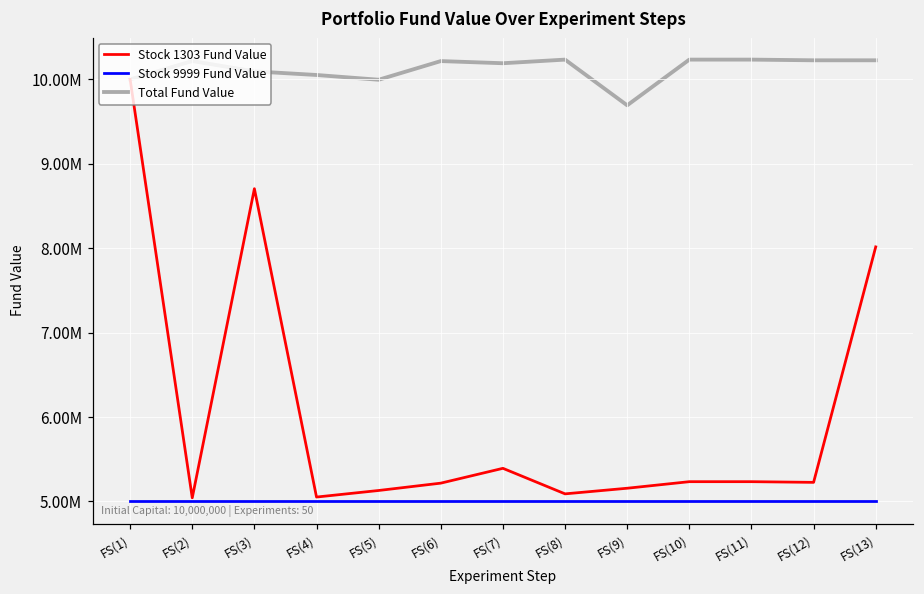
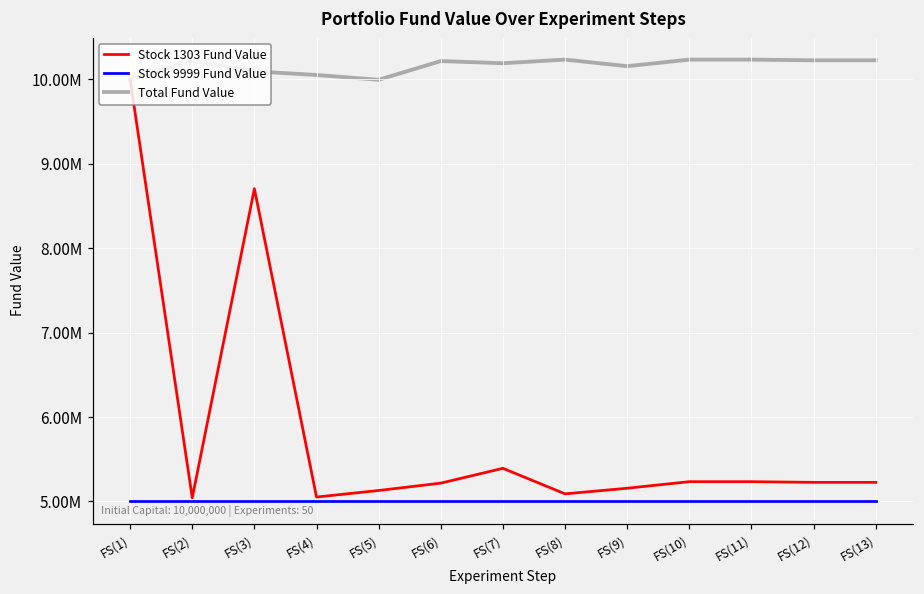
  {
    "Stock 1303 Fund Value": {
      "FS(2)": 5000000,
      "FS(3)": 8700000,
      "FS(4)": 5100000,
      "FS(5)": 5100000,
      "FS(6)": 5200000,
      "FS(7)": 5400000,
      "FS(8)": 5100000,
      "FS(9)": 5200000,
      "FS(10)": 5200000,
      "FS(11)": 5200000,
      "FS(12)": 5200000,
-     "FS(13)": 8000000
+     "FS(13)": 5200000
    },
    "Stock 9999 Fund Value": {
      "FS(5)": 5000000,
      "FS(6)": 5000000,
      "FS(7)": 5000000,
      "FS(8)": 5000000,
      "FS(9)": 5000000,
      "FS(10)": 5000000,
      "FS(11)": 5000000,
      "FS(12)": 5000000,
      "FS(13)": 5000000
    },
    "Total Fund Value": {
      "FS(4)": 10100000,
      "FS(5)": 10000000,
      "FS(6)": 10200000,
      "FS(7)": 10200000,
      "FS(8)": 10200000,
-     "FS(9)": 9700000,
+     "FS(9)": 10200000,
      "FS(10)": 10200000,
      "FS(11)": 10200000,
      "FS(12)": 10200000,
      "FS(13)": 10200000
    }
  }
